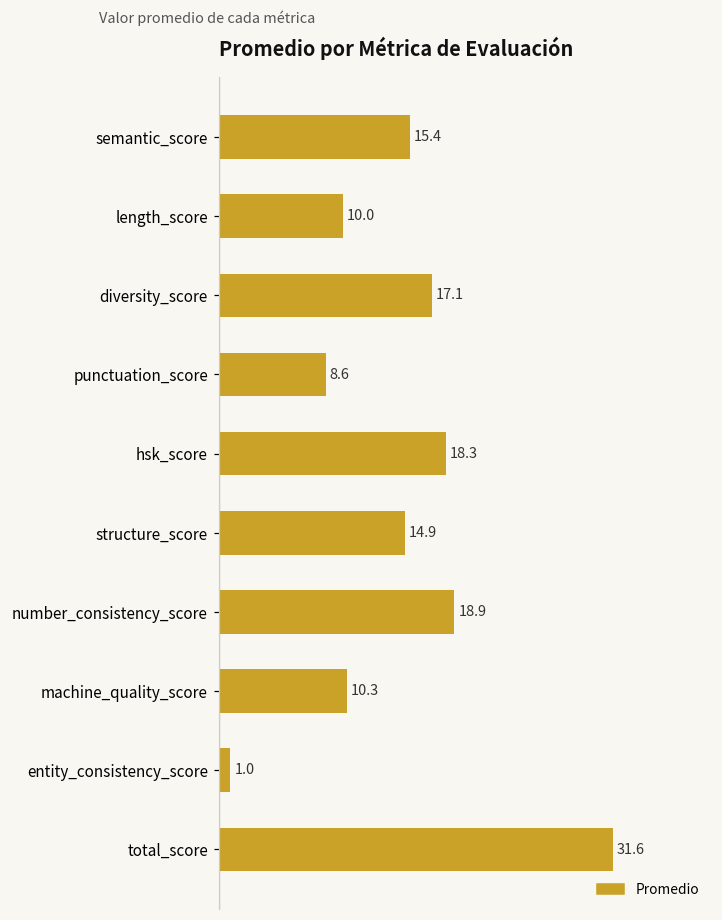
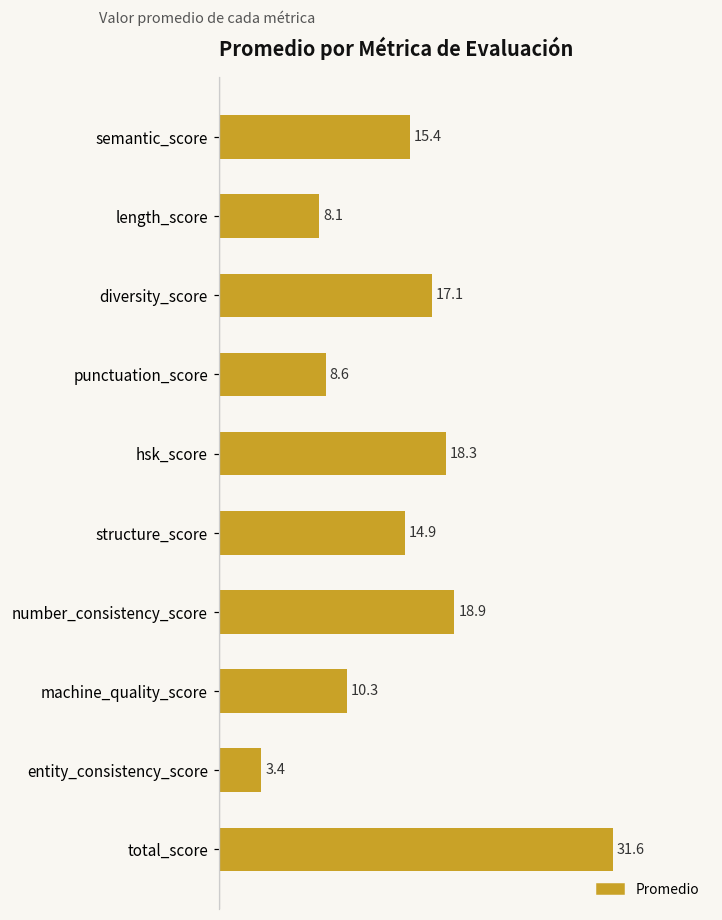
  {
    "semantic_score": 15.4,
-   "length_score": 10.0,
+   "length_score": 8.1,
    "diversity_score": 17.1,
    "punctuation_score": 8.6,
    "hsk_score": 18.3,
    "structure_score": 14.9,
    "number_consistency_score": 18.9,
    "machine_quality_score": 10.3,
-   "entity_consistency_score": 1.0,
+   "entity_consistency_score": 3.4,
    "total_score": 31.6
  }
